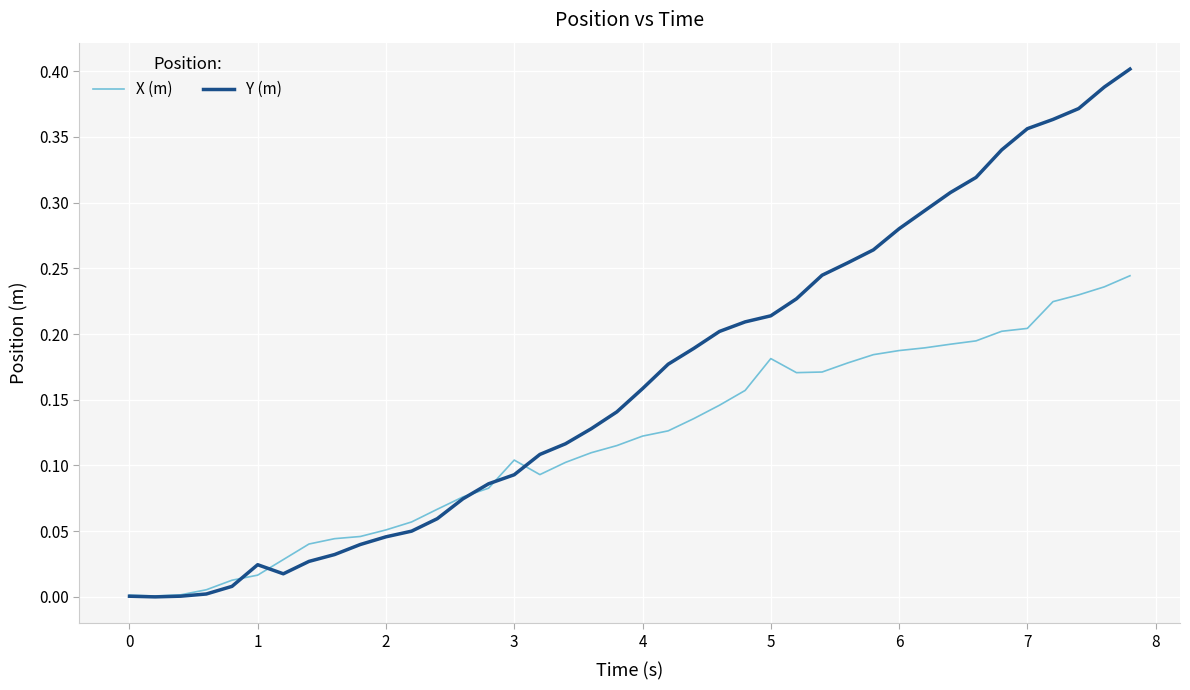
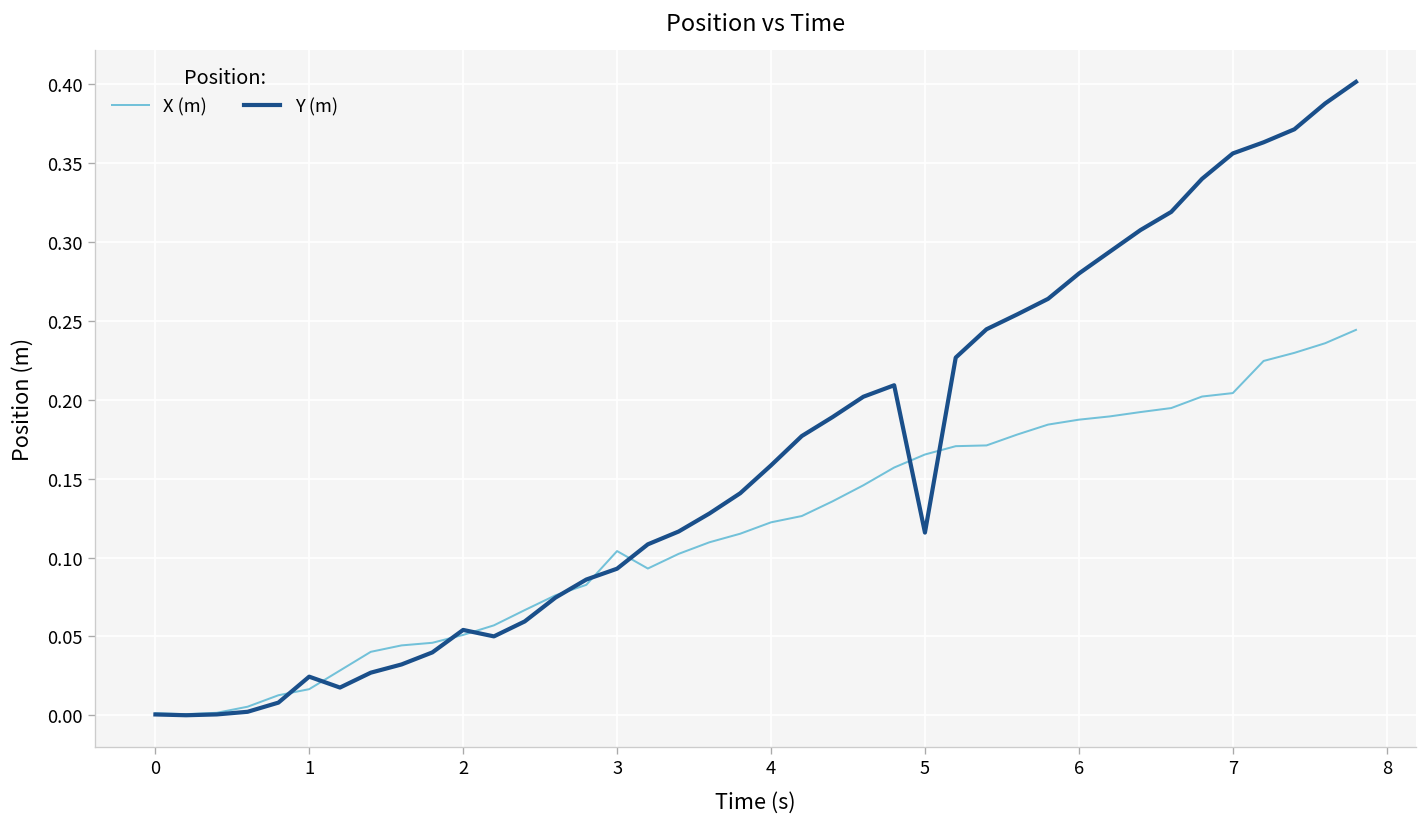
  {
    "X (m)": {
      "1": 0.017,
      "2": 0.051,
      "3": 0.104,
      "4": 0.122,
-     "5": 0.181,
+     "5": 0.165,
      "6": 0.187,
      "7": 0.204
    },
    "Y (m)": {
      "1": 0.024,
-     "2": 0.046,
+     "2": 0.054,
      "3": 0.093,
      "4": 0.158,
-     "5": 0.214,
+     "5": 0.116,
      "6": 0.280,
      "7": 0.356
    }
  }
